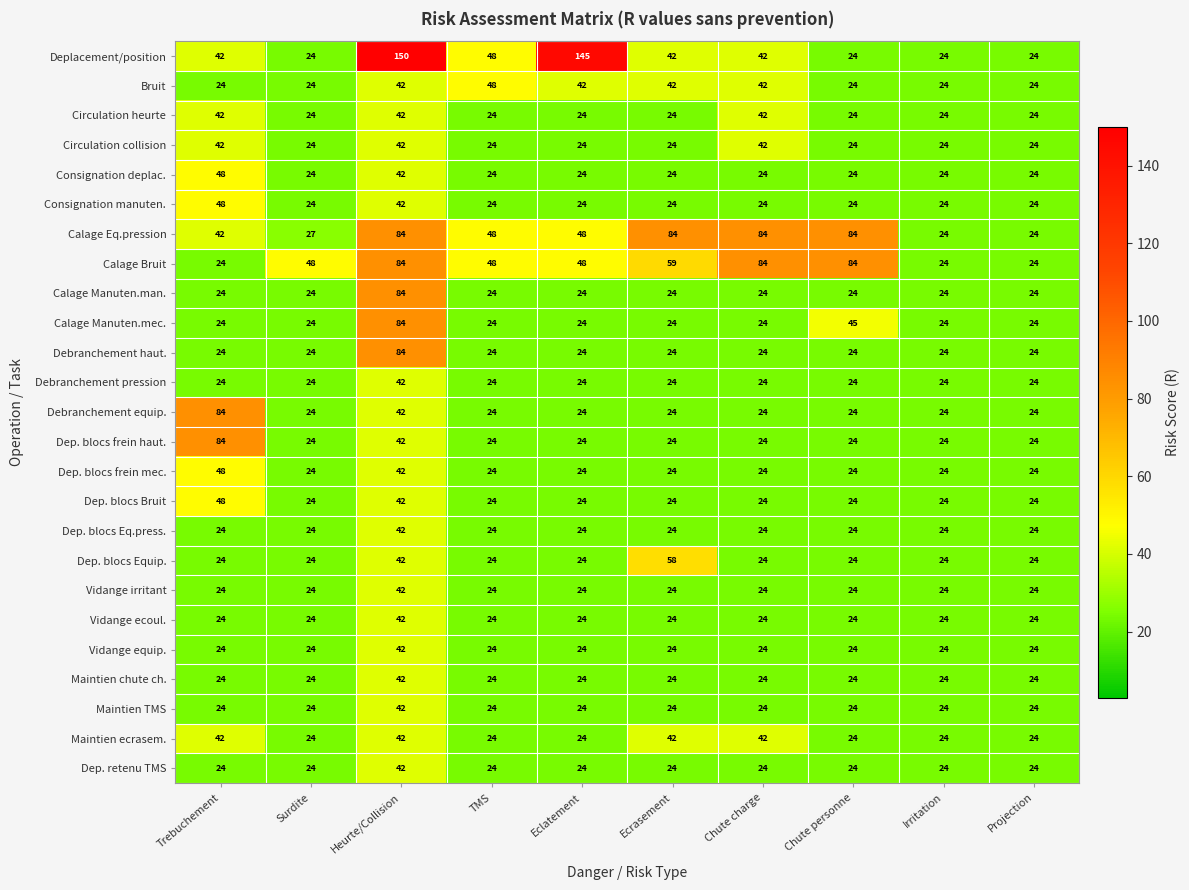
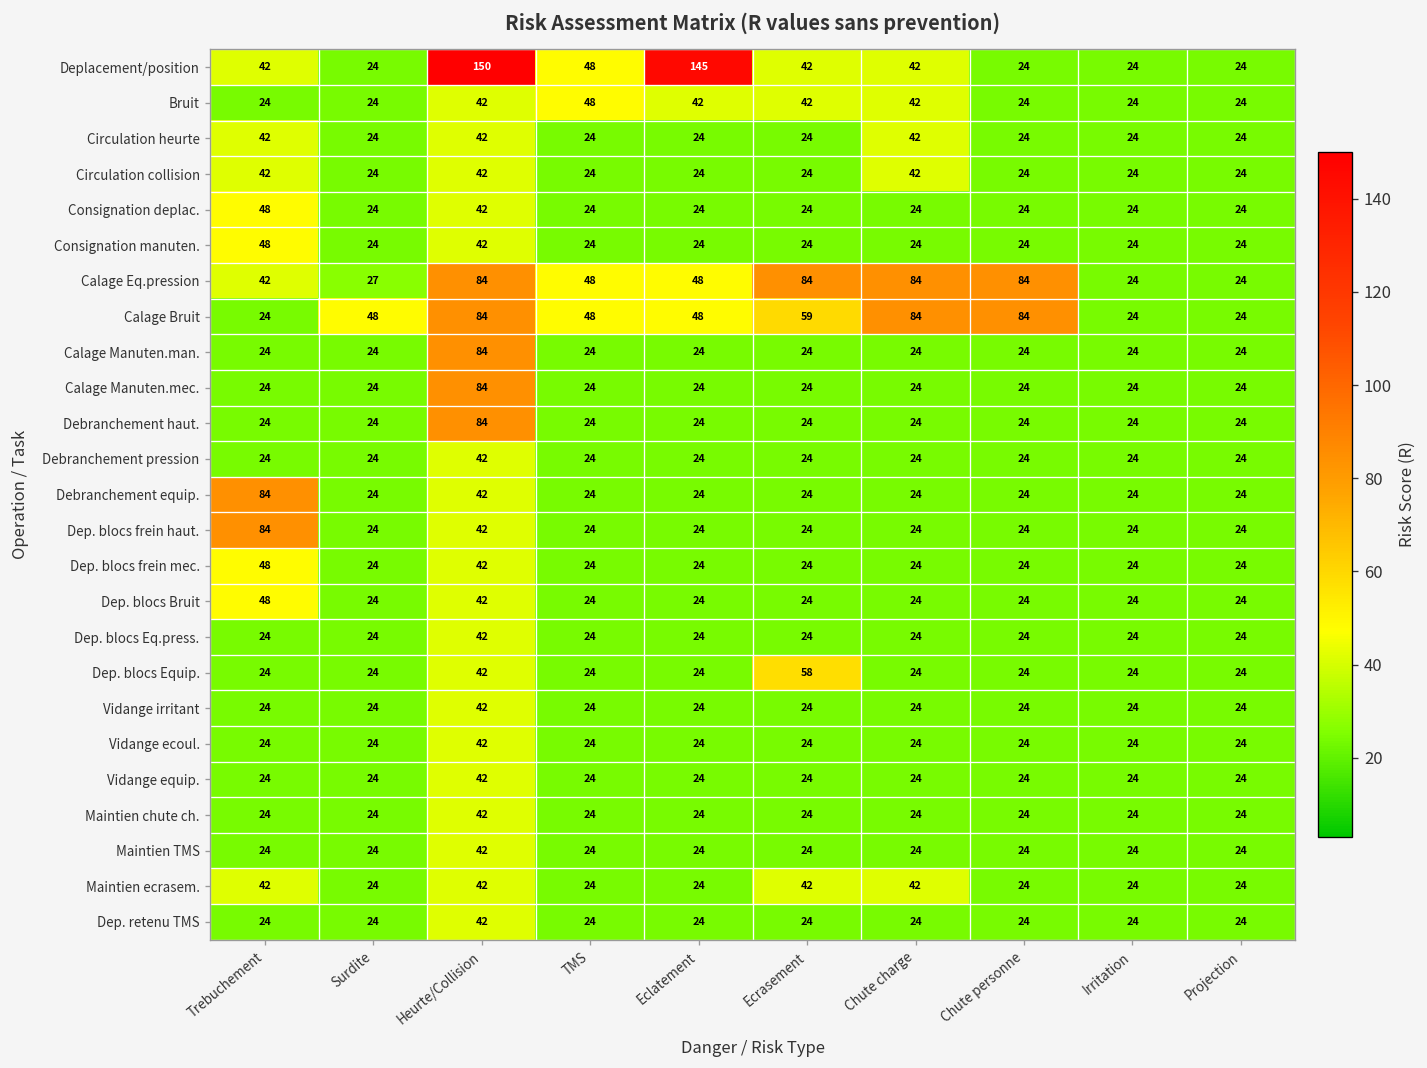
  {
    "Calage Manuten.mec.": {
      "Trebuchement": 24,
      "Surdite": 24,
      "Heurte/Collision": 84,
      "TMS": 24,
      "Eclatement": 24,
      "Ecrasement": 24,
      "Chute charge": 24,
-     "Chute personne": 45,
+     "Chute personne": 24,
      "Irritation": 24,
      "Projection": 24
    }
  }
